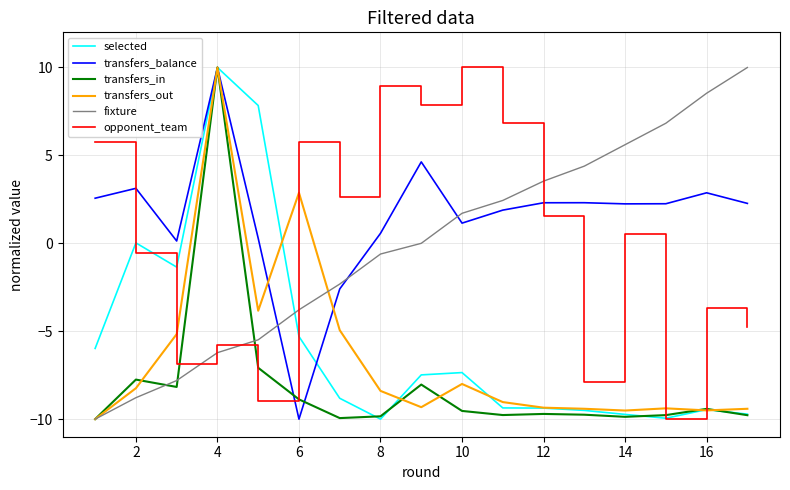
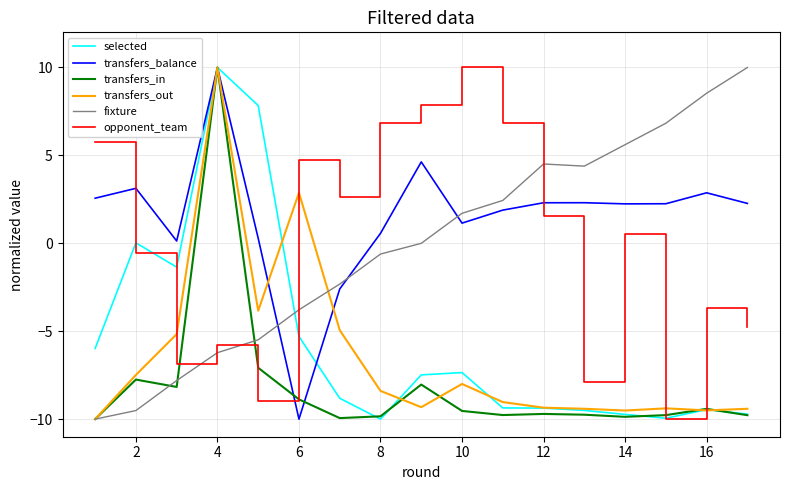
  {
    "selected": {
      "2": 0.0,
      "6": -5.3,
      "8": -10.0,
      "10": -7.4
    },
    "transfers_balance": {
      "2": 3.1,
      "6": -10.0,
      "8": 0.6,
      "10": 1.1,
      "12": 2.3,
      "14": 2.2,
      "16": 2.9
    },
    "transfers_in": {
      "2": -7.8,
      "6": -8.9,
      "8": -9.8,
      "10": -9.5,
      "12": -9.7
    },
    "transfers_out": {
-     "2": -8.2,
+     "2": -7.5,
      "6": 2.9,
      "8": -8.4,
      "10": -8.0,
      "14": -9.5
    },
    "fixture": {
-     "2": -8.8,
+     "2": -9.5,
      "4": -6.2,
      "6": -3.8,
      "8": -0.6,
      "10": 1.7,
-     "12": 3.5,
+     "12": 4.5,
      "14": 5.6,
      "16": 8.5
    },
    "opponent_team": {
      "2": -0.5,
      "4": -5.8,
-     "6": 5.8,
-     "8": 8.9,
+     "6": 4.7,
+     "8": 6.8,
      "10": 10.0,
      "12": 1.6,
      "14": 0.5,
      "16": -3.7
    }
  }
